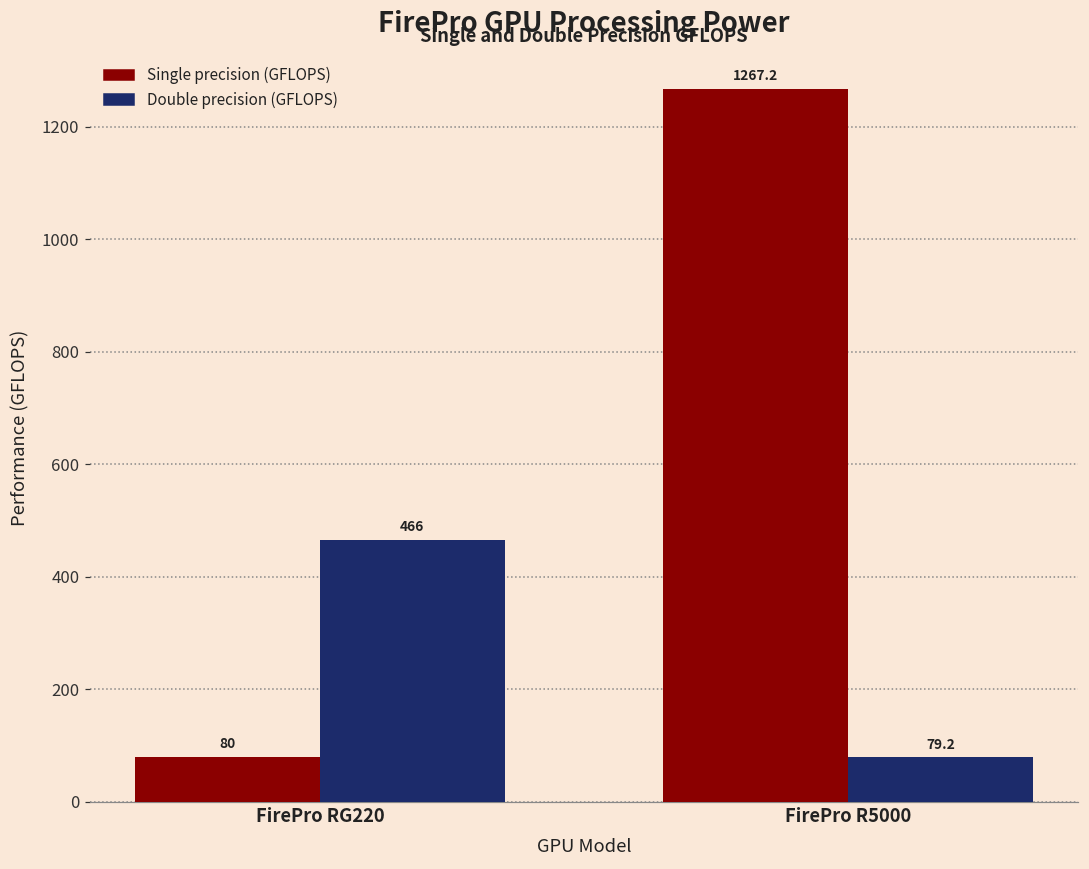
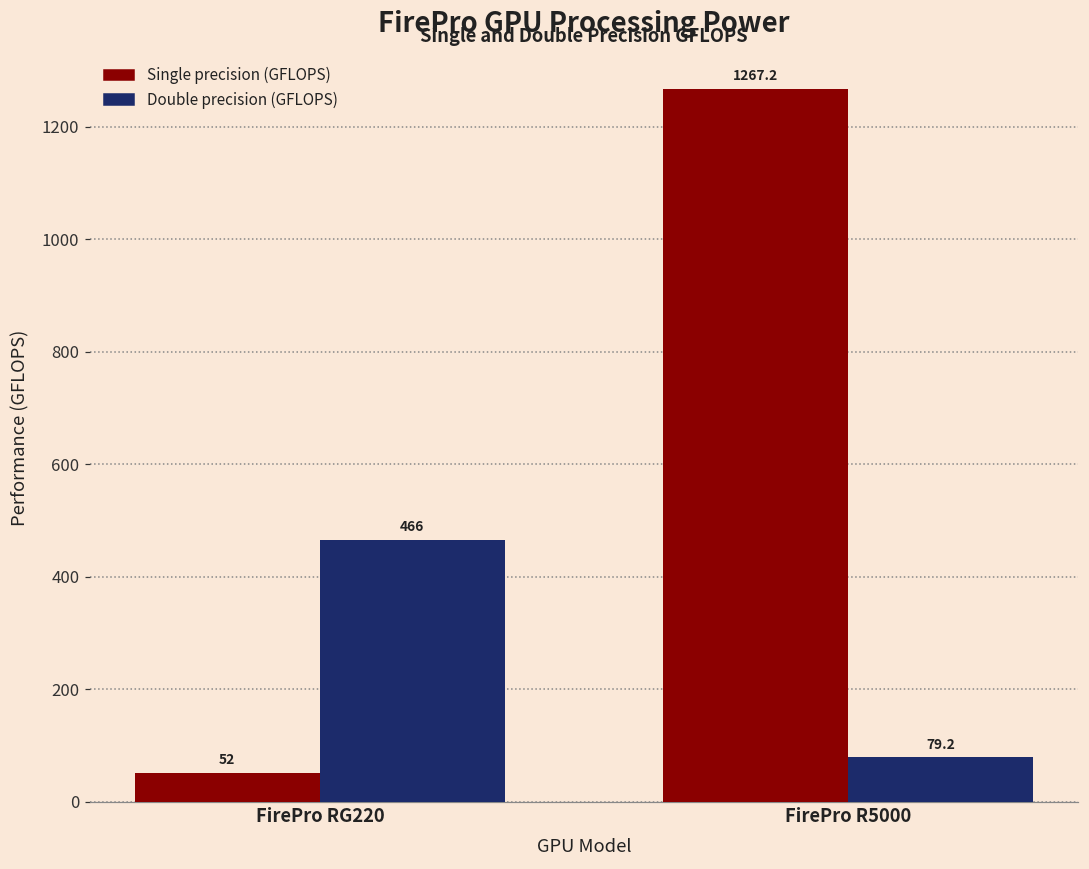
  {
    "Single precision (GFLOPS)": {
-     "FirePro RG220": 80,
+     "FirePro RG220": 52,
      "FirePro R5000": 1267.2
    },
    "Double precision (GFLOPS)": {
      "FirePro RG220": 466,
      "FirePro R5000": 79.2
    }
  }
